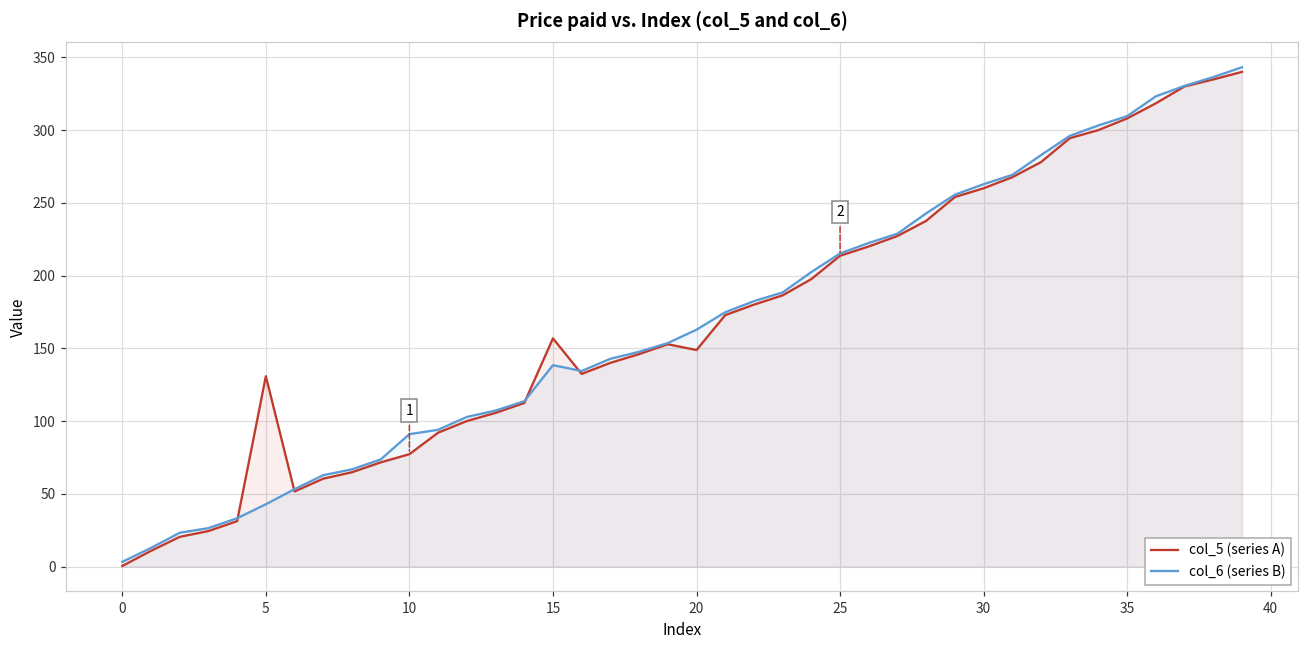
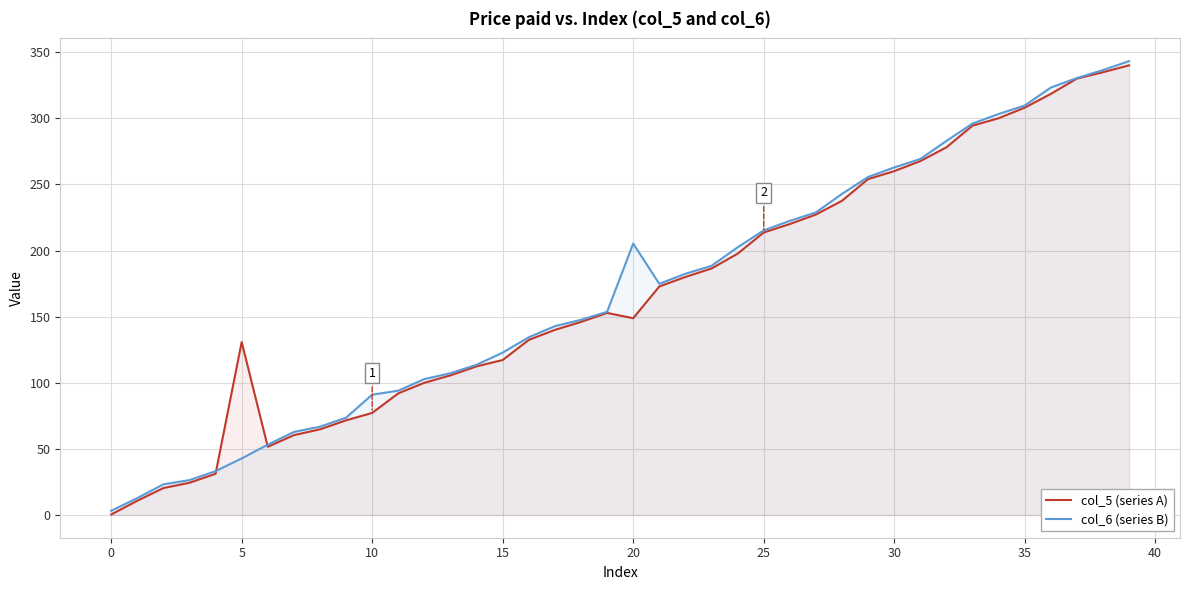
  {
    "col_5 (series A)": {
      "0": 0,
      "5": 131,
      "10": 77,
-     "15": 157,
+     "15": 117,
      "20": 149,
      "30": 260
    },
    "col_6 (series B)": {
      "0": 3,
      "5": 43,
-     "15": 138,
-     "20": 163,
+     "15": 123,
+     "20": 205,
      "30": 263
    }
  }
